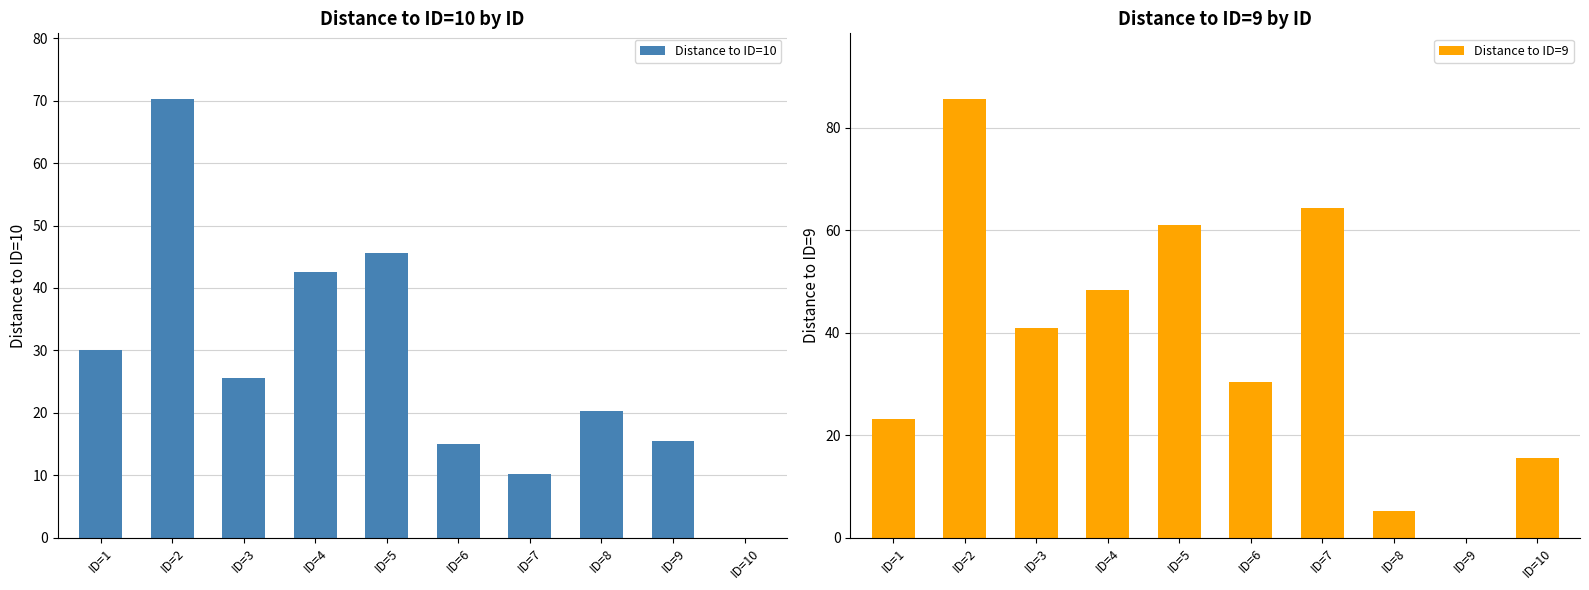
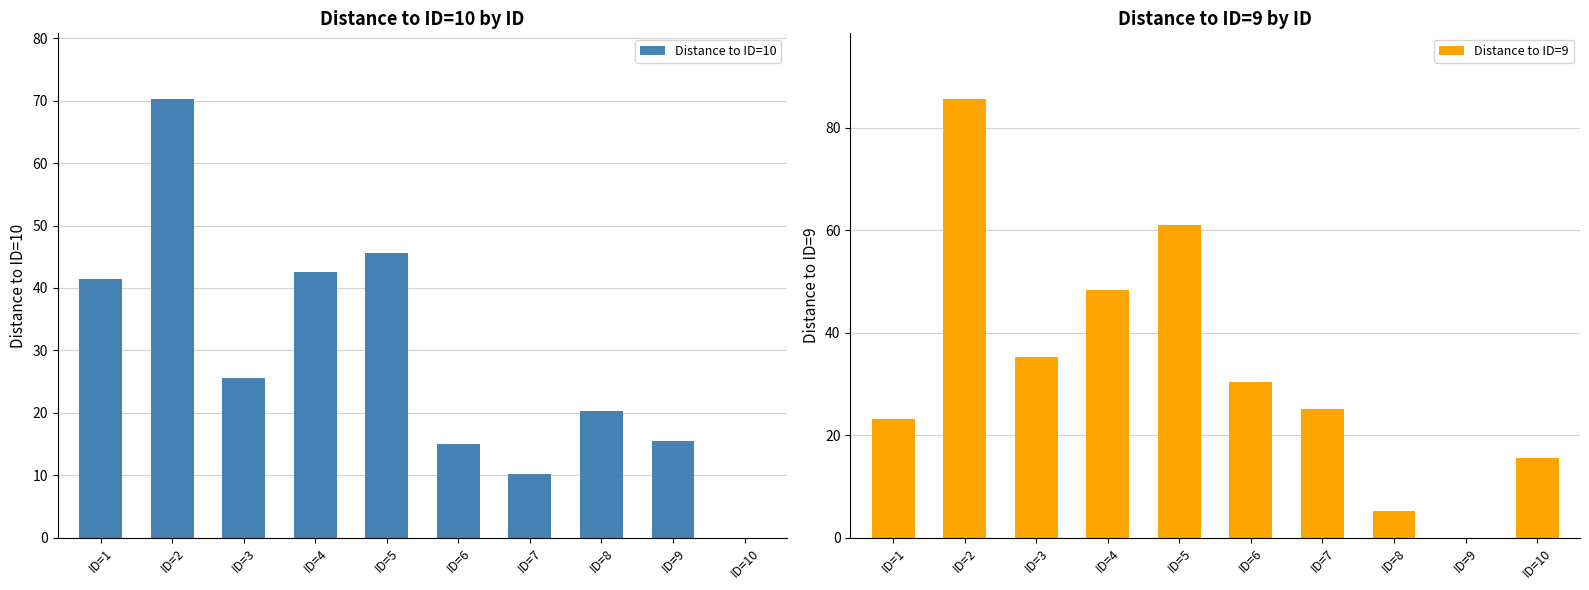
  {
    "Distance to ID=10 by ID": {
-     "ID=1": 30,
+     "ID=1": 41,
      "ID=2": 70,
      "ID=3": 25,
      "ID=4": 43,
      "ID=5": 46,
      "ID=6": 15,
      "ID=7": 10,
      "ID=8": 20,
      "ID=9": 16,
      "ID=10": 0
    },
    "Distance to ID=9 by ID": {
      "ID=1": 23,
      "ID=2": 86,
-     "ID=3": 41,
+     "ID=3": 35,
      "ID=4": 48,
      "ID=5": 61,
      "ID=6": 30,
-     "ID=7": 64,
+     "ID=7": 25,
      "ID=8": 5,
      "ID=9": 0,
      "ID=10": 16
    }
  }
